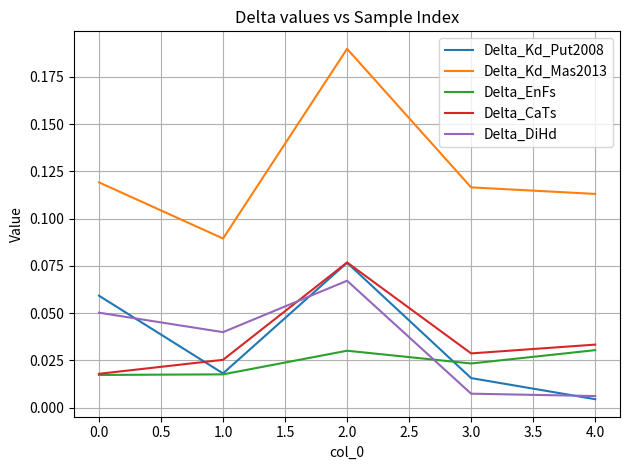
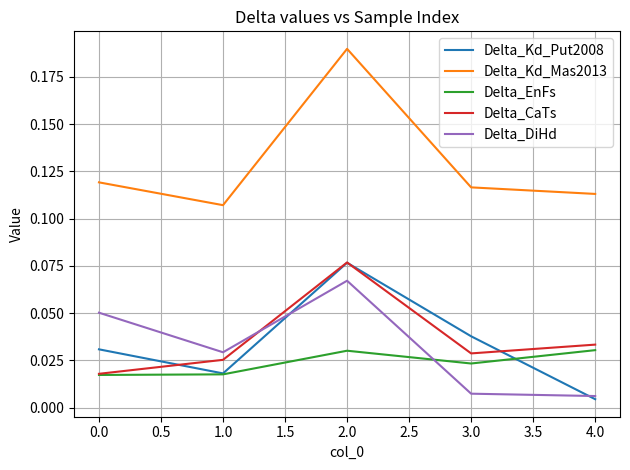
  {
    "Delta_Kd_Put2008": {
-     "0.0": 0.059,
-     "3.0": 0.016,
+     "0.0": 0.031,
+     "3.0": 0.038,
      "4.0": 0.005
    },
    "Delta_Kd_Mas2013": {
      "0.0": 0.119,
-     "1.0": 0.089,
+     "1.0": 0.107,
      "2.0": 0.190,
      "3.0": 0.117,
      "4.0": 0.113
    },
    "Delta_EnFs": {
      "2.0": 0.030,
      "3.0": 0.023,
      "4.0": 0.030
    },
    "Delta_CaTs": {
      "1.0": 0.025,
      "3.0": 0.029,
      "4.0": 0.033
    },
    "Delta_DiHd": {
      "0.0": 0.050,
-     "1.0": 0.040,
+     "1.0": 0.029,
      "2.0": 0.067,
      "3.0": 0.007,
      "4.0": 0.006
    }
  }
